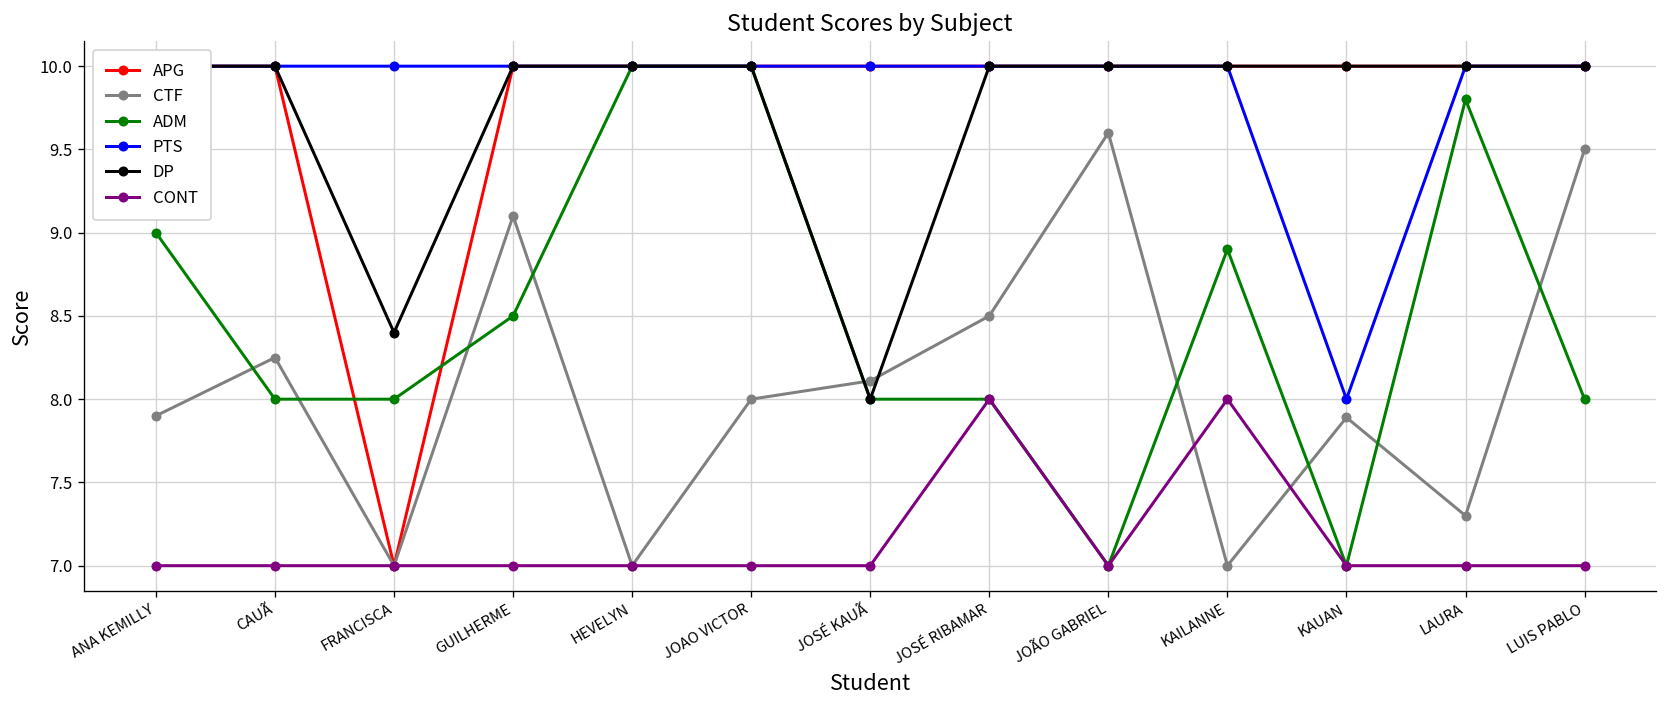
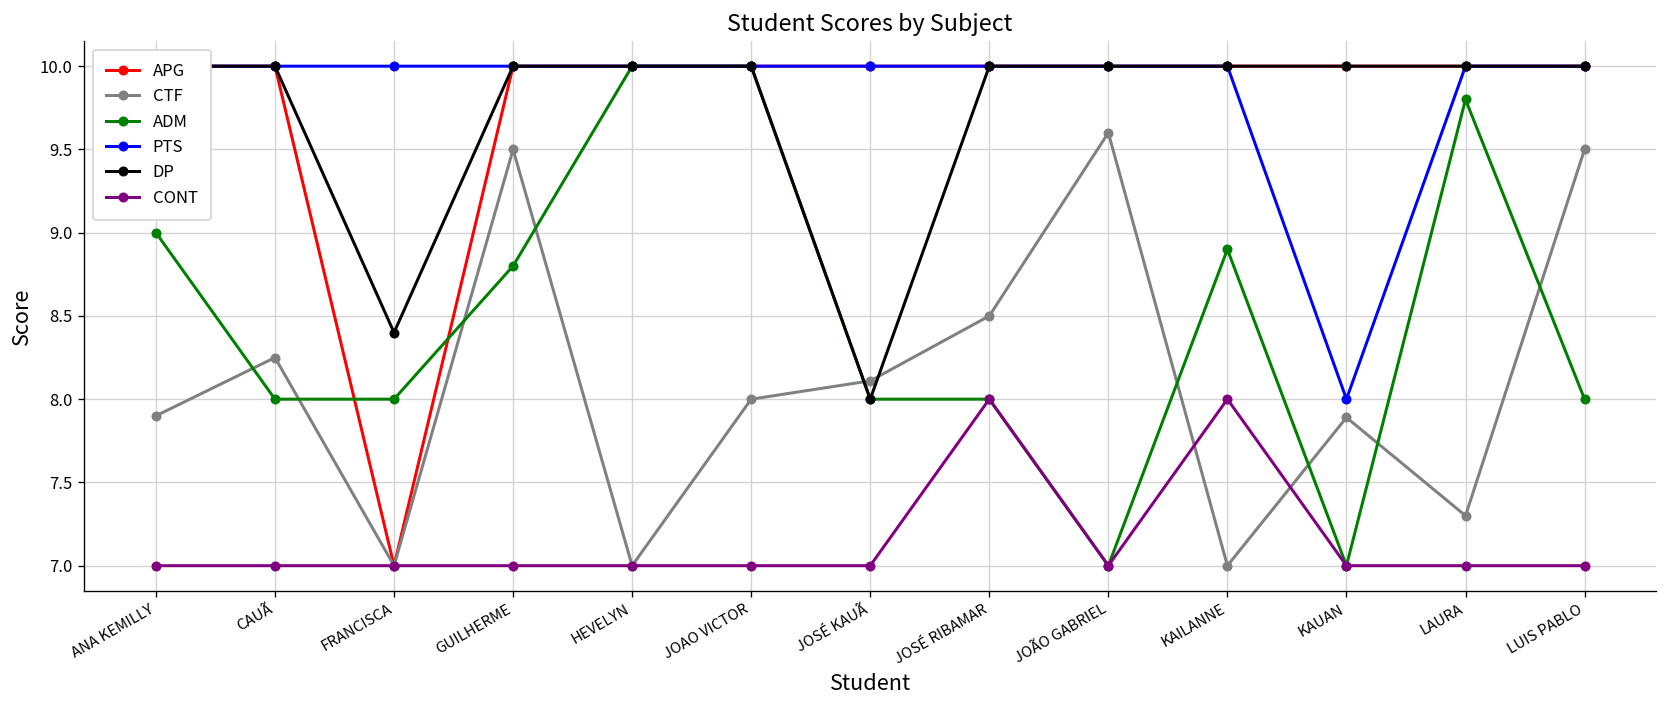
  {
    "CTF": {
      "ANA KEMILLY": 7.9,
      "CAUÃ": 8.25,
-     "GUILHERME": 9.1,
+     "GUILHERME": 9.5,
      "JOAO VICTOR": 8.0,
      "JOSÉ KAUÃ": 8.1,
      "JOSÉ RIBAMAR": 8.5,
      "JOÃO GABRIEL": 9.6,
      "KAILANNE": 7.0,
      "KAUAN": 7.9,
      "LAURA": 7.3,
      "LUIS PABLO": 9.5
    },
    "ADM": {
      "ANA KEMILLY": 9.0,
      "CAUÃ": 8.0,
      "FRANCISCA": 8.0,
-     "GUILHERME": 8.5,
+     "GUILHERME": 8.8,
      "KAILANNE": 8.9,
      "LAURA": 9.8,
      "LUIS PABLO": 8.0
    },
    "PTS": {
      "FRANCISCA": 10.0,
      "KAUAN": 8.0
    },
    "DP": {
      "FRANCISCA": 8.4
    },
    "CONT": {
      "ANA KEMILLY": 7.0,
      "CAUÃ": 7.0,
      "GUILHERME": 7.0,
      "JOAO VICTOR": 7.0,
      "JOSÉ KAUÃ": 7.0,
      "KAILANNE": 8.0,
      "LAURA": 7.0,
      "LUIS PABLO": 7.0
    }
  }
